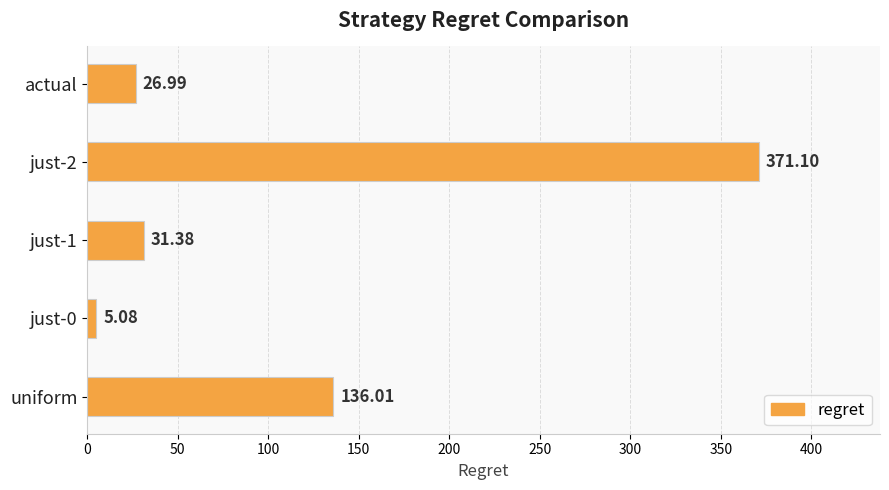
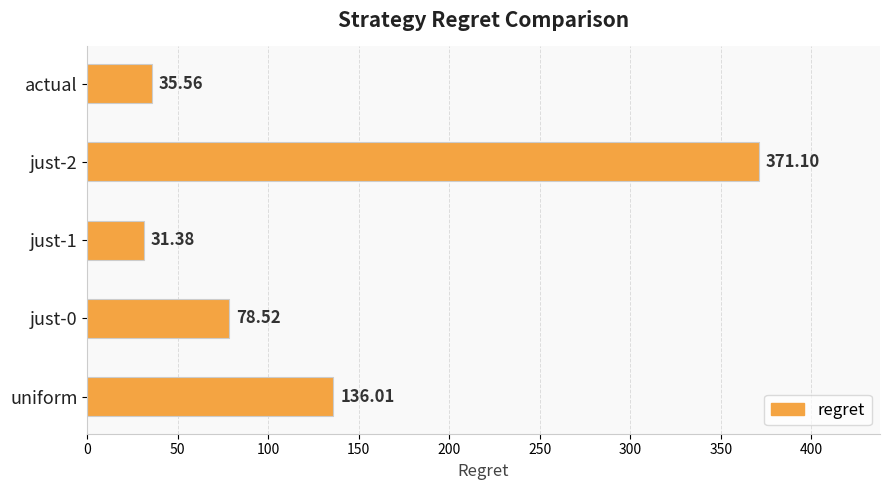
  {
-   "actual": 26.99,
+   "actual": 35.56,
    "just-2": 371.10,
    "just-1": 31.38,
-   "just-0": 5.08,
+   "just-0": 78.52,
    "uniform": 136.01
  }
